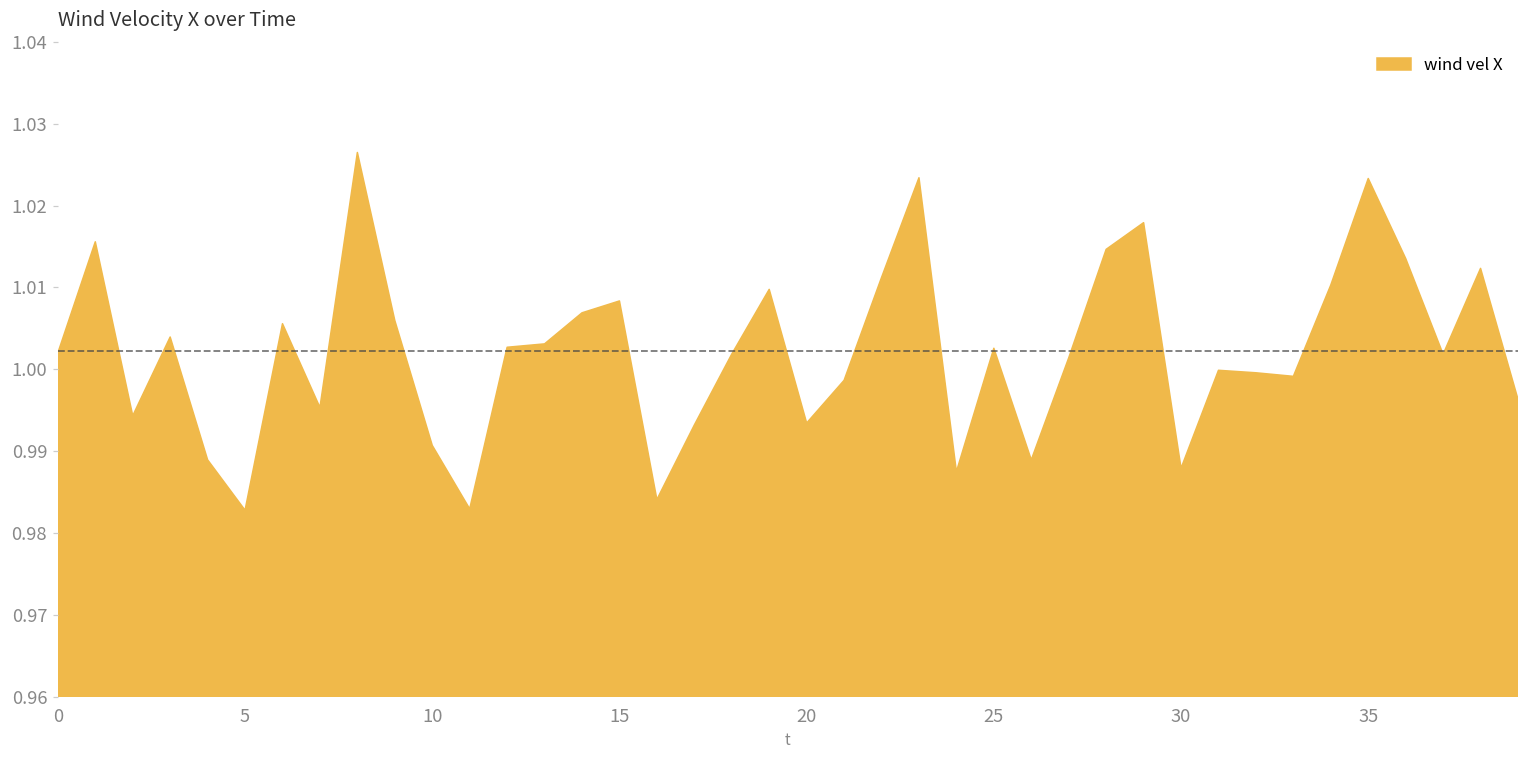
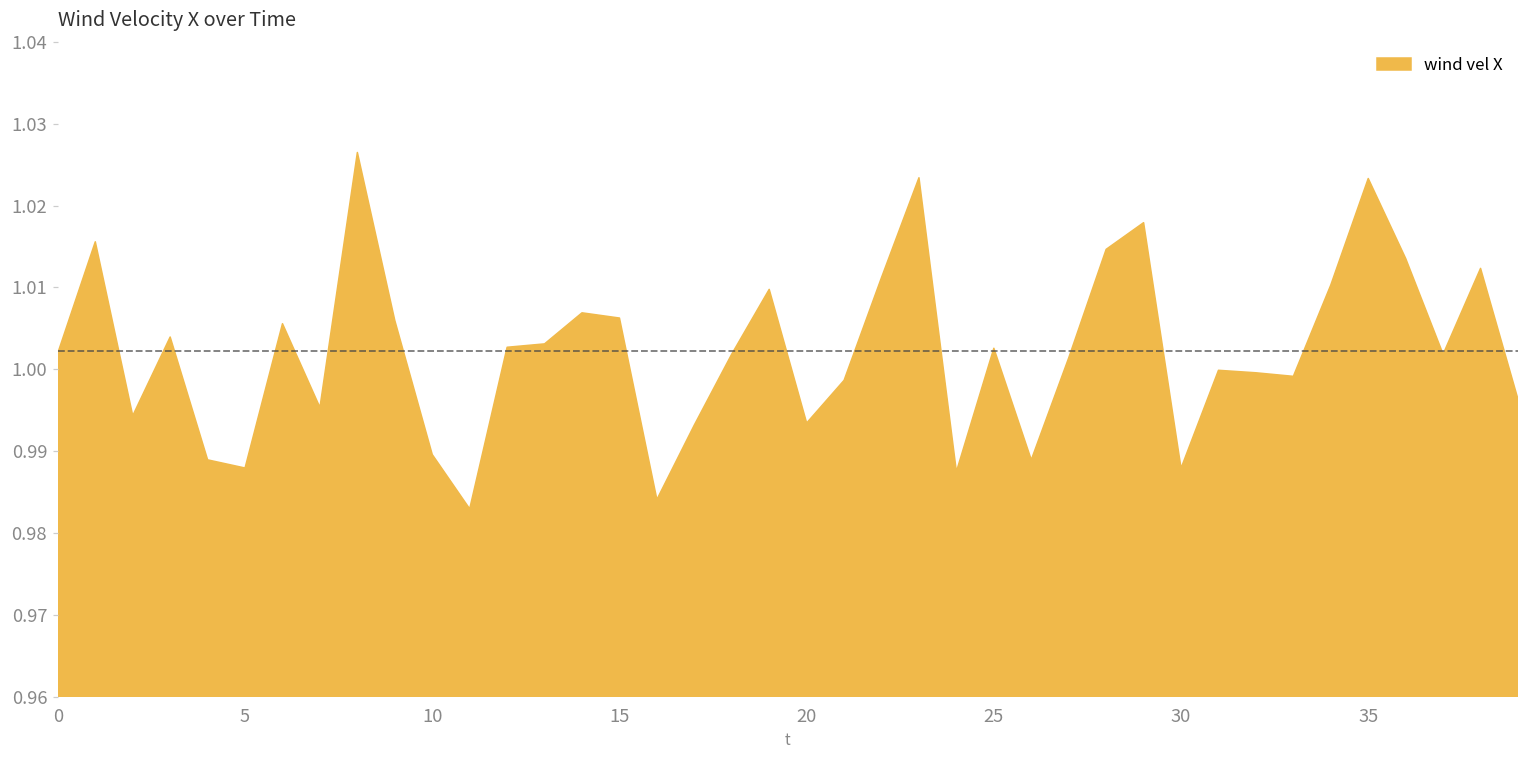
  {
    "0": 1.002,
-   "5": 0.983,
-   "10": 0.991,
-   "15": 1.008,
+   "5": 0.988,
+   "10": 0.990,
+   "15": 1.006,
    "20": 0.993,
    "25": 1.003,
    "30": 0.988,
    "35": 1.023
  }
